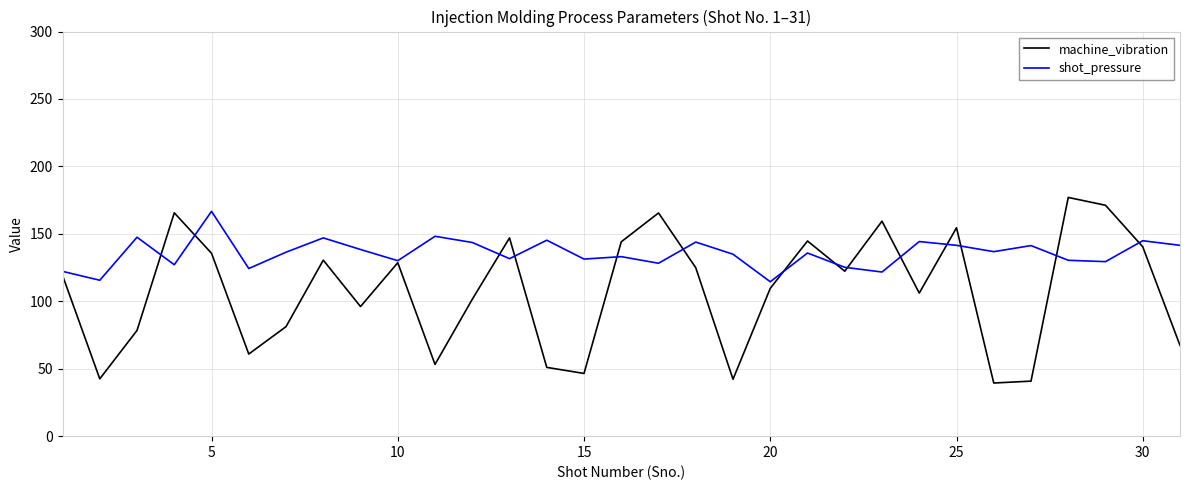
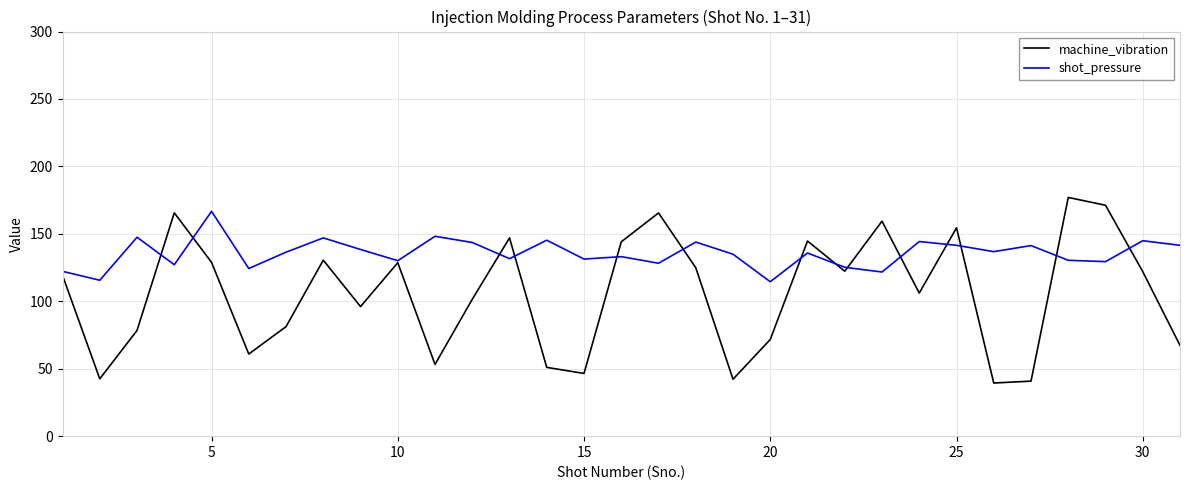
  {
    "machine_vibration": {
-     "5": 136,
+     "5": 129,
      "15": 47,
-     "20": 110,
+     "20": 72,
      "25": 155,
-     "30": 140
+     "30": 122
    },
    "shot_pressure": {
      "5": 167,
      "15": 131,
      "20": 115,
      "25": 142,
      "30": 145
    }
  }
